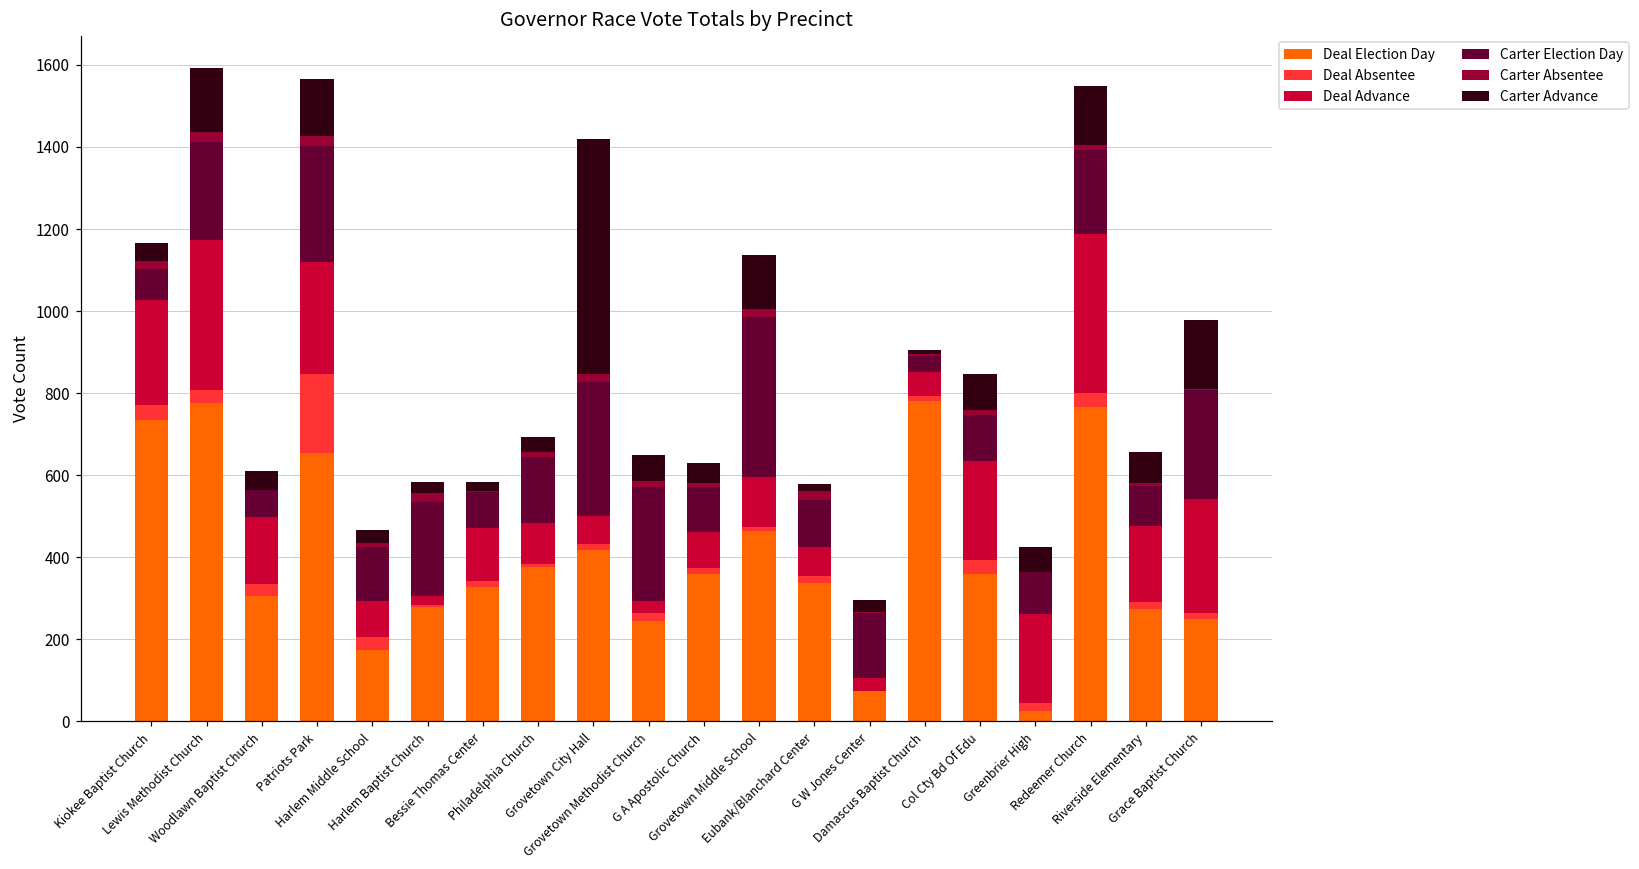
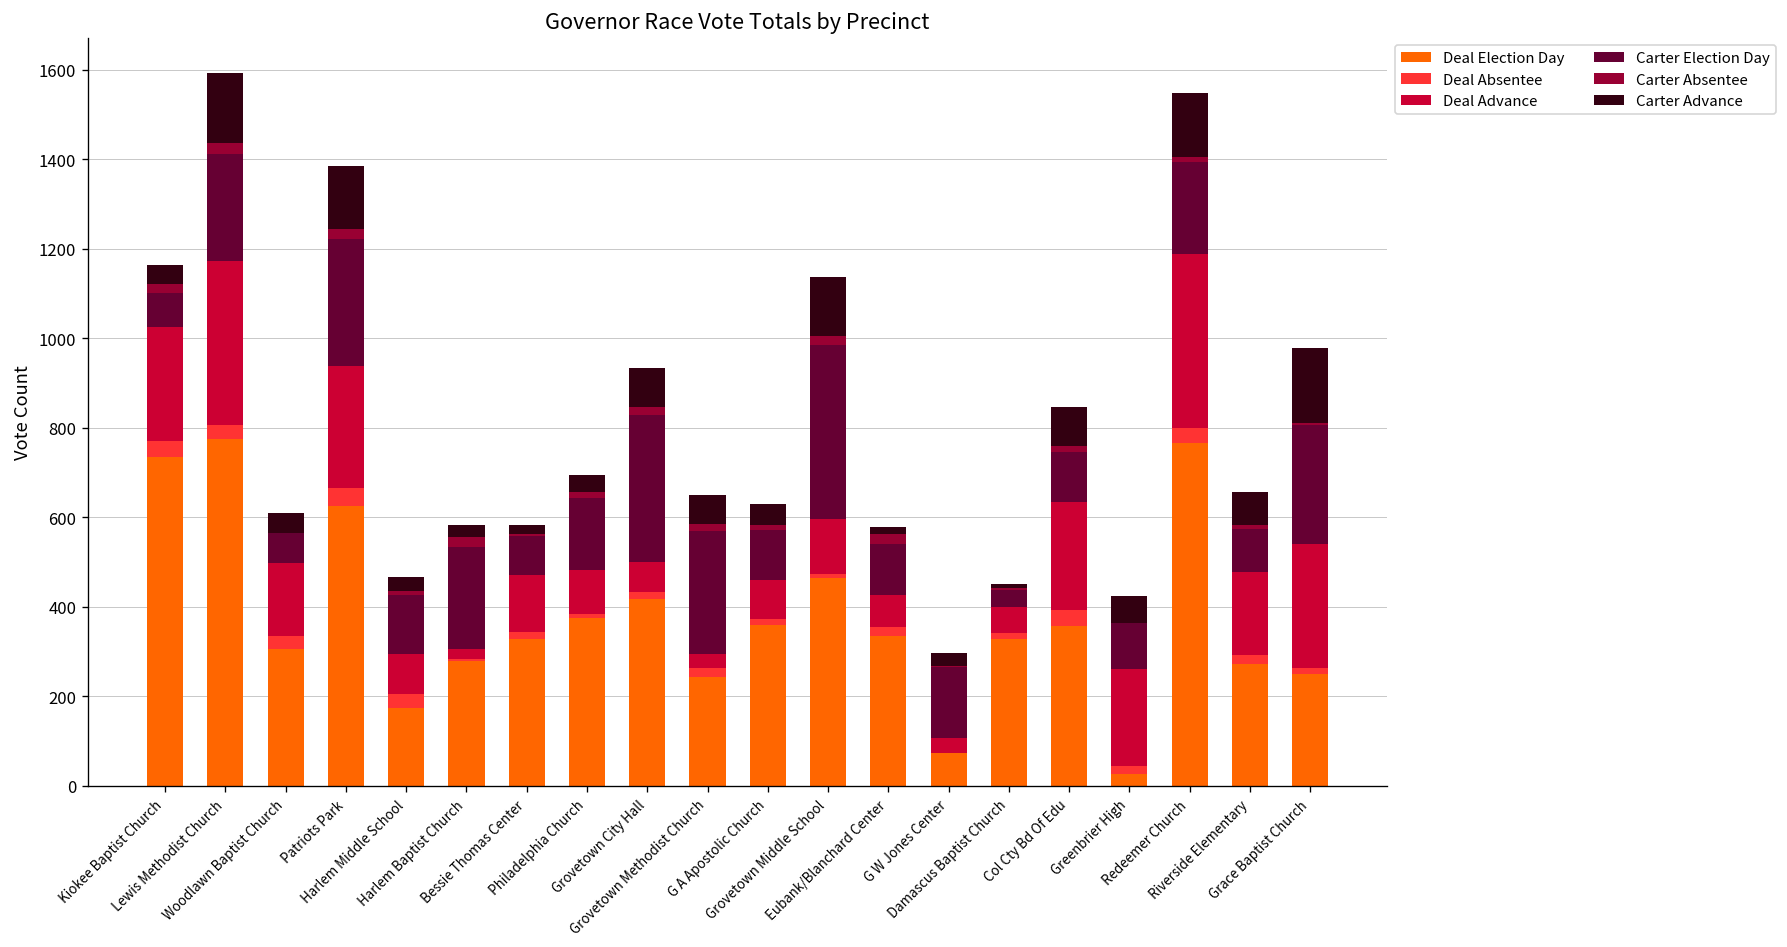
  {
    "Deal Election Day": {
      "Kiokee Baptist Church": 740,
      "Lewis Methodist Church": 780,
      "Woodlawn Baptist Church": 310,
-     "Patriots Park": 650,
+     "Patriots Park": 630,
      "Harlem Middle School": 170,
      "Harlem Baptist Church": 280,
      "Bessie Thomas Center": 330,
      "Philadelphia Church": 380,
      "Grovetown City Hall": 420,
      "Grovetown Methodist Church": 240,
      "G A Apostolic Church": 360,
      "Grovetown Middle School": 460,
      "Eubank/Blanchard Center": 340,
      "G W Jones Center": 70,
-     "Damascus Baptist Church": 780,
+     "Damascus Baptist Church": 330,
      "Col Cty Bd Of Edu": 360,
      "Greenbrier High": 30,
      "Redeemer Church": 770,
      "Riverside Elementary": 270,
      "Grace Baptist Church": 250
    },
    "Deal Absentee": {
      "Kiokee Baptist Church": 40,
      "Lewis Methodist Church": 30,
      "Woodlawn Baptist Church": 30,
-     "Patriots Park": 190,
+     "Patriots Park": 40,
      "Harlem Middle School": 30,
      "Bessie Thomas Center": 20,
      "Philadelphia Church": 10,
      "Grovetown City Hall": 20,
      "Grovetown Methodist Church": 20,
      "G A Apostolic Church": 10,
      "Grovetown Middle School": 10,
      "Eubank/Blanchard Center": 20,
      "Damascus Baptist Church": 10,
      "Col Cty Bd Of Edu": 40,
      "Greenbrier High": 20,
      "Redeemer Church": 30,
      "Riverside Elementary": 20,
      "Grace Baptist Church": 10
    },
    "Carter Advance": {
      "Kiokee Baptist Church": 40,
      "Lewis Methodist Church": 160,
      "Woodlawn Baptist Church": 50,
      "Patriots Park": 140,
      "Harlem Middle School": 30,
      "Harlem Baptist Church": 30,
      "Bessie Thomas Center": 20,
      "Philadelphia Church": 40,
-     "Grovetown City Hall": 570,
+     "Grovetown City Hall": 90,
      "Grovetown Methodist Church": 60,
      "G A Apostolic Church": 50,
      "Grovetown Middle School": 130,
      "Eubank/Blanchard Center": 20,
      "G W Jones Center": 30,
      "Damascus Baptist Church": 10,
      "Col Cty Bd Of Edu": 90,
      "Greenbrier High": 60,
      "Redeemer Church": 140,
      "Riverside Elementary": 80,
      "Grace Baptist Church": 170
    }
  }
